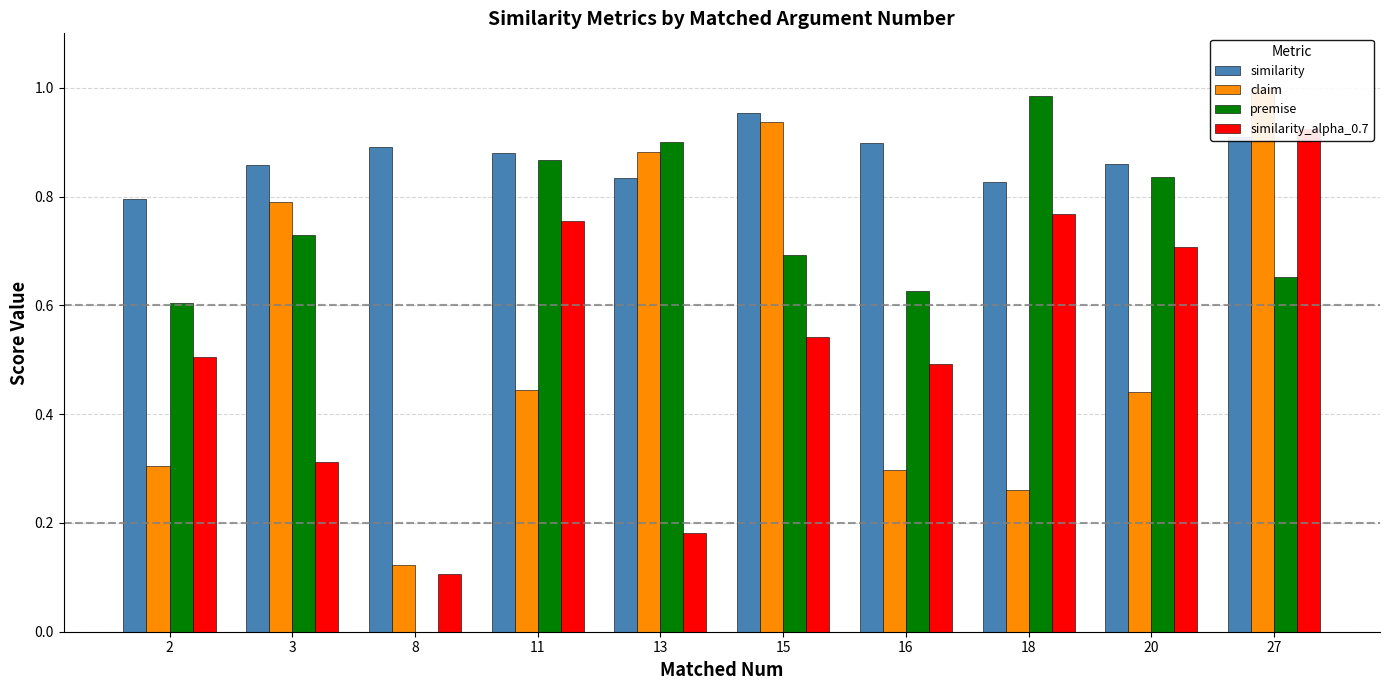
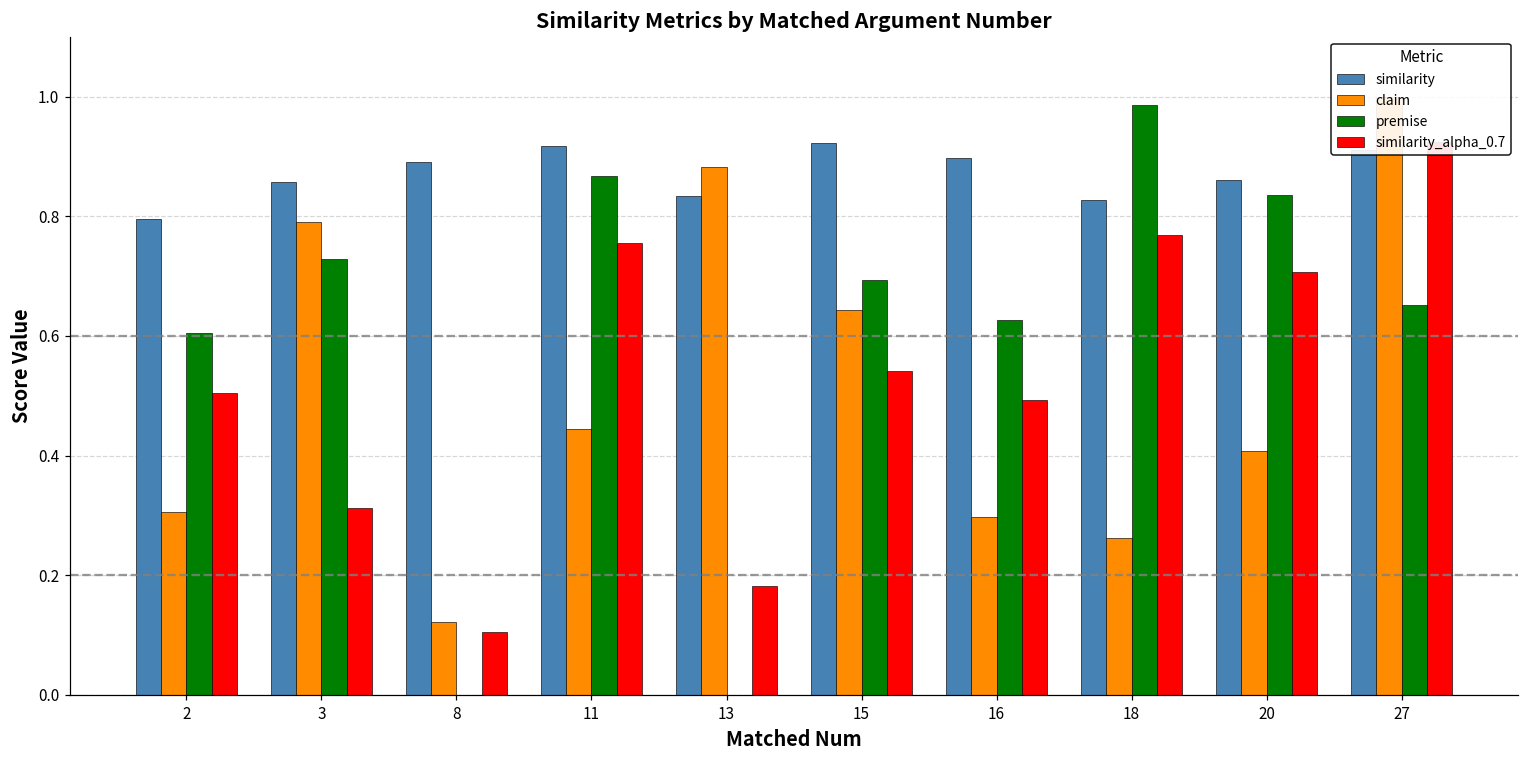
  {
    "similarity": {
      "2": 0.80,
      "3": 0.86,
      "8": 0.89,
-     "11": 0.88,
+     "11": 0.92,
      "13": 0.83,
-     "15": 0.95,
+     "15": 0.92,
      "16": 0.90,
      "18": 0.83,
      "20": 0.86
    },
    "claim": {
      "2": 0.31,
      "3": 0.79,
      "8": 0.12,
      "11": 0.44,
      "13": 0.88,
-     "15": 0.94,
+     "15": 0.64,
      "16": 0.30,
      "18": 0.26,
-     "20": 0.44
+     "20": 0.41
    },
    "premise": {
      "2": 0.60,
      "3": 0.73,
      "8": 0.0,
      "11": 0.87,
-     "13": 0.9,
+     "13": 0.0,
      "15": 0.69,
      "16": 0.63,
      "18": 0.98,
      "20": 0.84,
      "27": 0.65
    },
    "similarity_alpha_0.7": {
      "2": 0.50,
      "3": 0.31,
      "8": 0.11,
      "11": 0.75,
      "13": 0.18,
      "15": 0.54,
      "16": 0.49,
      "18": 0.77,
      "20": 0.71
    }
  }
